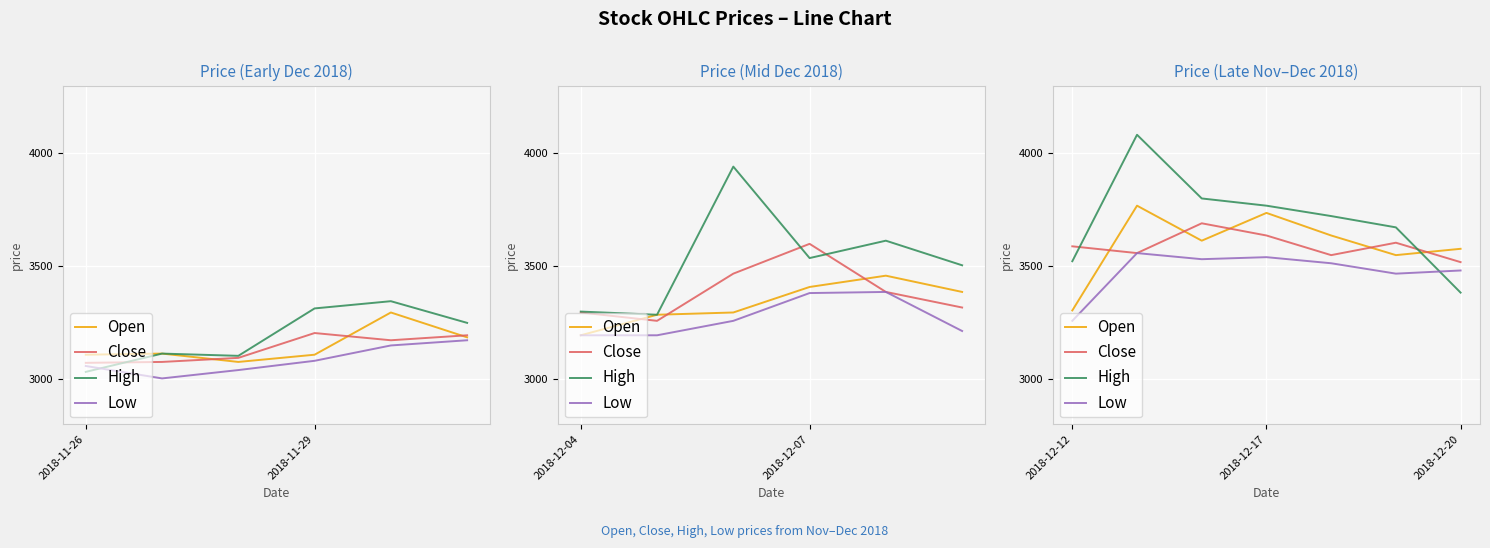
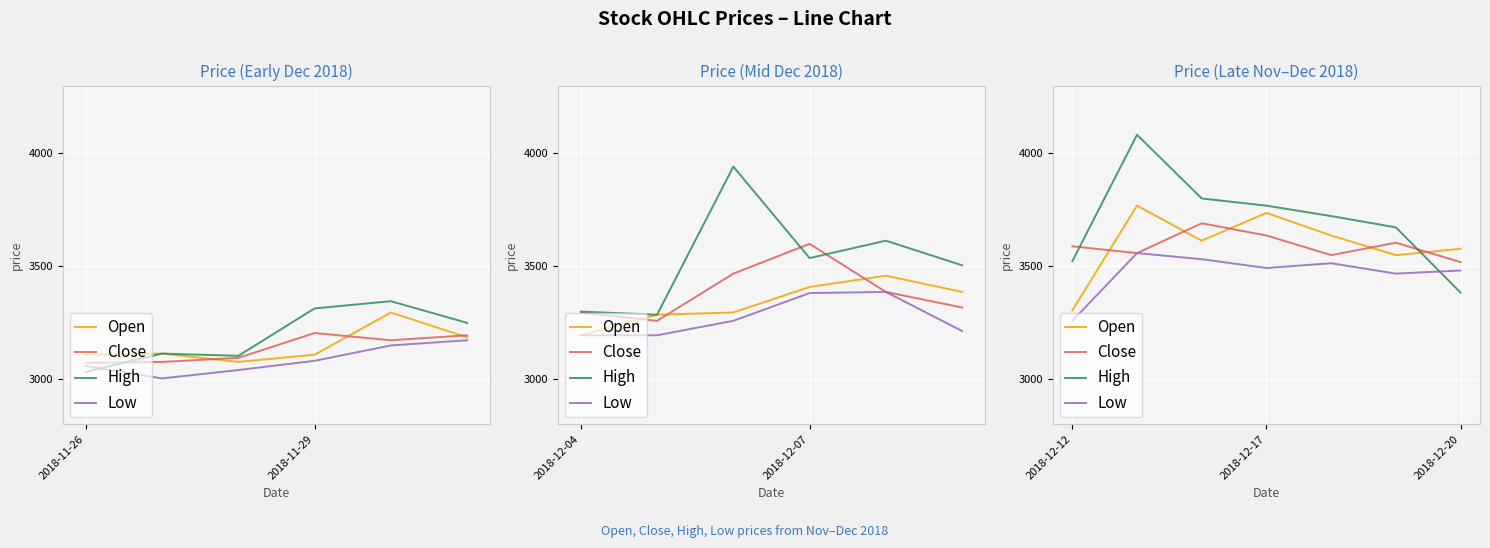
  {
    "Price (Early Dec 2018)": {
      "Open": {
        "2018-11-29": 3110
      },
      "Close": {
        "2018-11-29": 3200
      },
      "High": {
        "2018-11-29": 3310
      },
      "Low": {
        "2018-11-29": 3080
      }
    },
    "Price (Mid Dec 2018)": {
      "Open": {
        "2018-12-07": 3410
      },
      "Close": {
        "2018-12-07": 3600
      },
      "High": {
        "2018-12-07": 3540
      },
      "Low": {
        "2018-12-07": 3380
      }
    },
    "Price (Late Nov–Dec 2018)": {
      "Open": {
        "2018-12-12": 3300,
        "2018-12-17": 3740,
        "2018-12-20": 3580
      },
      "Close": {
        "2018-12-12": 3590,
        "2018-12-17": 3640,
        "2018-12-20": 3520
      },
      "High": {
        "2018-12-12": 3520,
        "2018-12-17": 3770,
        "2018-12-20": 3380
      },
      "Low": {
-       "2018-12-17": 3540,
+       "2018-12-17": 3490,
        "2018-12-20": 3480
      }
    }
  }
